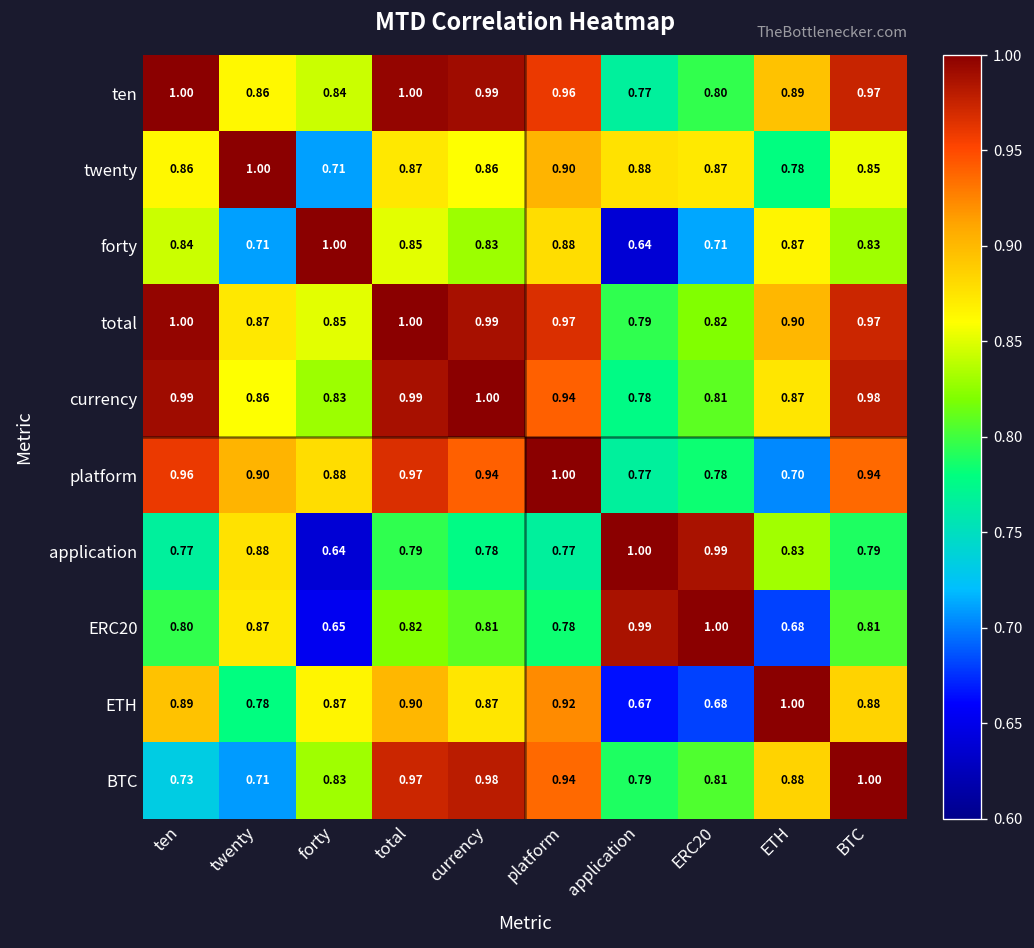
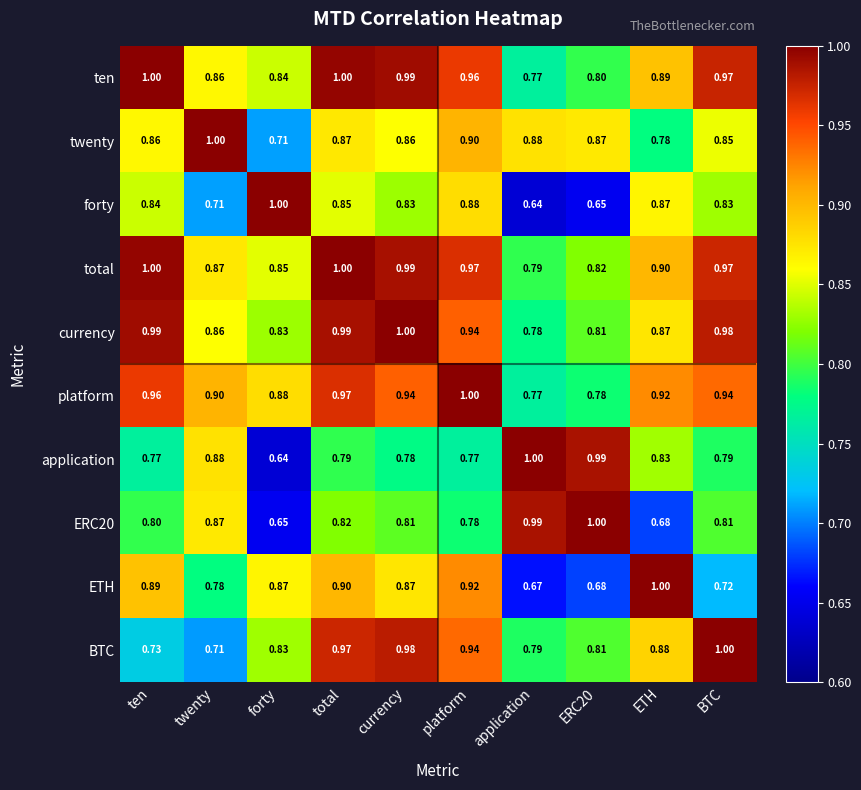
  {
    "ten": {
      "ten": 1.00,
      "twenty": 0.86,
      "forty": 0.84,
      "total": 1.00,
      "currency": 0.99,
      "platform": 0.96,
      "application": 0.77,
      "ERC20": 0.80,
      "ETH": 0.89,
      "BTC": 0.97
    },
    "twenty": {
      "ten": 0.86,
      "twenty": 1.00,
      "forty": 0.71,
      "total": 0.87,
      "currency": 0.86,
      "platform": 0.90,
      "application": 0.88,
      "ERC20": 0.87,
      "ETH": 0.78,
      "BTC": 0.85
    },
    "forty": {
      "ten": 0.84,
      "twenty": 0.71,
      "forty": 1.00,
      "total": 0.85,
      "currency": 0.83,
      "platform": 0.88,
      "application": 0.64,
-     "ERC20": 0.71,
+     "ERC20": 0.65,
      "ETH": 0.87,
      "BTC": 0.83
    },
    "total": {
      "ten": 1.00,
      "twenty": 0.87,
      "forty": 0.85,
      "total": 1.00,
      "currency": 0.99,
      "platform": 0.97,
      "application": 0.79,
      "ERC20": 0.82,
      "ETH": 0.90,
      "BTC": 0.97
    },
    "currency": {
      "ten": 0.99,
      "twenty": 0.86,
      "forty": 0.83,
      "total": 0.99,
      "currency": 1.00,
      "platform": 0.94,
      "application": 0.78,
      "ERC20": 0.81,
      "ETH": 0.87,
      "BTC": 0.98
    },
    "platform": {
      "ten": 0.96,
      "twenty": 0.90,
      "forty": 0.88,
      "total": 0.97,
      "currency": 0.94,
      "platform": 1.00,
      "application": 0.77,
      "ERC20": 0.78,
-     "ETH": 0.70,
+     "ETH": 0.92,
      "BTC": 0.94
    },
    "application": {
      "ten": 0.77,
      "twenty": 0.88,
      "forty": 0.64,
      "total": 0.79,
      "currency": 0.78,
      "platform": 0.77,
      "application": 1.00,
      "ERC20": 0.99,
      "ETH": 0.83,
      "BTC": 0.79
    },
    "ERC20": {
      "ten": 0.80,
      "twenty": 0.87,
      "forty": 0.65,
      "total": 0.82,
      "currency": 0.81,
      "platform": 0.78,
      "application": 0.99,
      "ERC20": 1.00,
      "ETH": 0.68,
      "BTC": 0.81
    },
    "ETH": {
      "ten": 0.89,
      "twenty": 0.78,
      "forty": 0.87,
      "total": 0.90,
      "currency": 0.87,
      "platform": 0.92,
      "application": 0.67,
      "ERC20": 0.68,
      "ETH": 1.00,
-     "BTC": 0.88
+     "BTC": 0.72
    },
    "BTC": {
      "ten": 0.73,
      "twenty": 0.71,
      "forty": 0.83,
      "total": 0.97,
      "currency": 0.98,
      "platform": 0.94,
      "application": 0.79,
      "ERC20": 0.81,
      "ETH": 0.88,
      "BTC": 1.00
    }
  }
